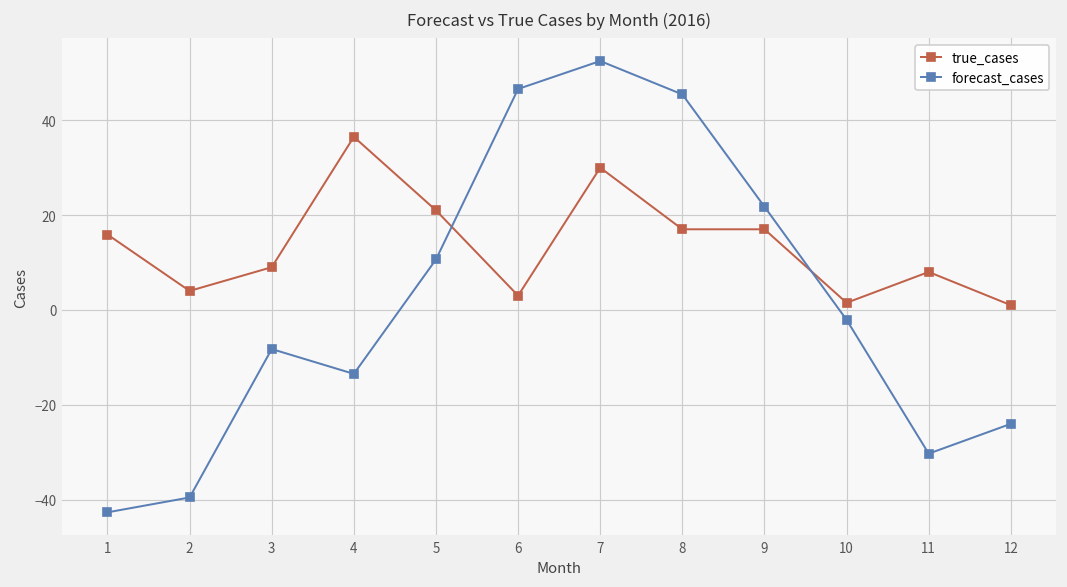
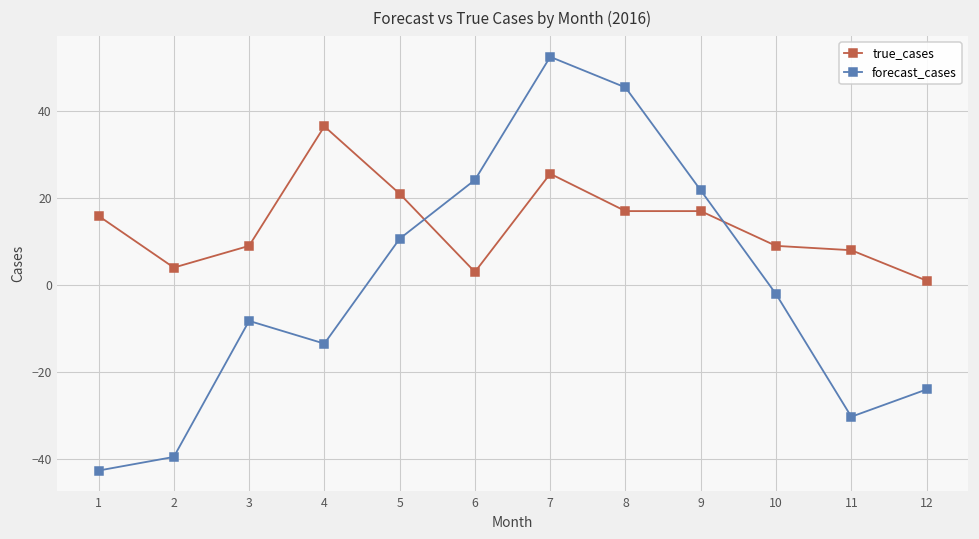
  {
    "true_cases": {
      "1": 16,
      "2": 4,
      "3": 9,
      "4": 37,
      "5": 21,
      "6": 3,
-     "7": 30,
+     "7": 26,
      "8": 17,
      "9": 17,
-     "10": 2,
+     "10": 9,
      "11": 8,
      "12": 1
    },
    "forecast_cases": {
      "1": -43,
      "2": -40,
      "3": -8,
      "4": -13,
      "5": 11,
-     "6": 47,
+     "6": 24,
      "7": 52,
      "8": 45,
      "9": 22,
      "10": -2,
      "11": -30,
      "12": -24
    }
  }
